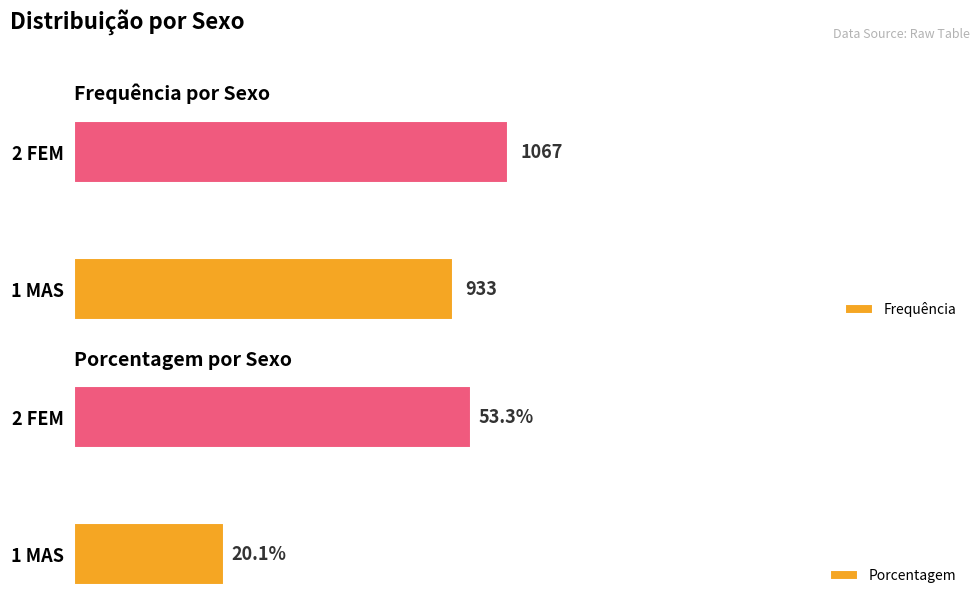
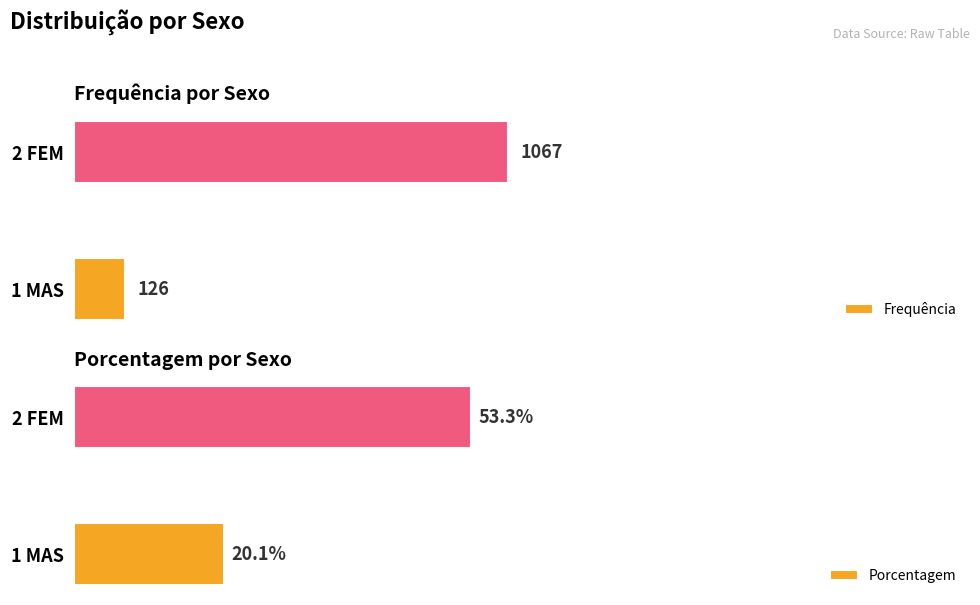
  {
    "Frequência por Sexo": {
      "2 FEM": "1067",
-     "1 MAS": "933"
+     "1 MAS": "126"
    },
    "Porcentagem por Sexo": {
      "2 FEM": "53.3%",
      "1 MAS": "20.1%"
    }
  }
